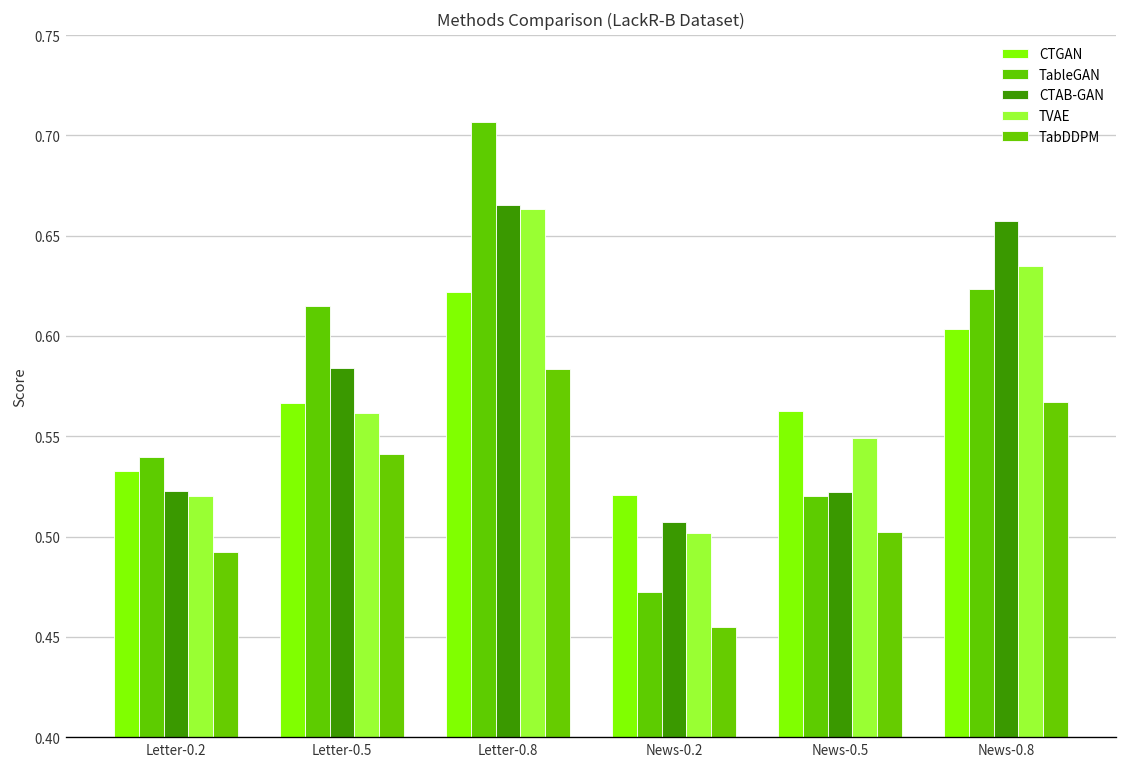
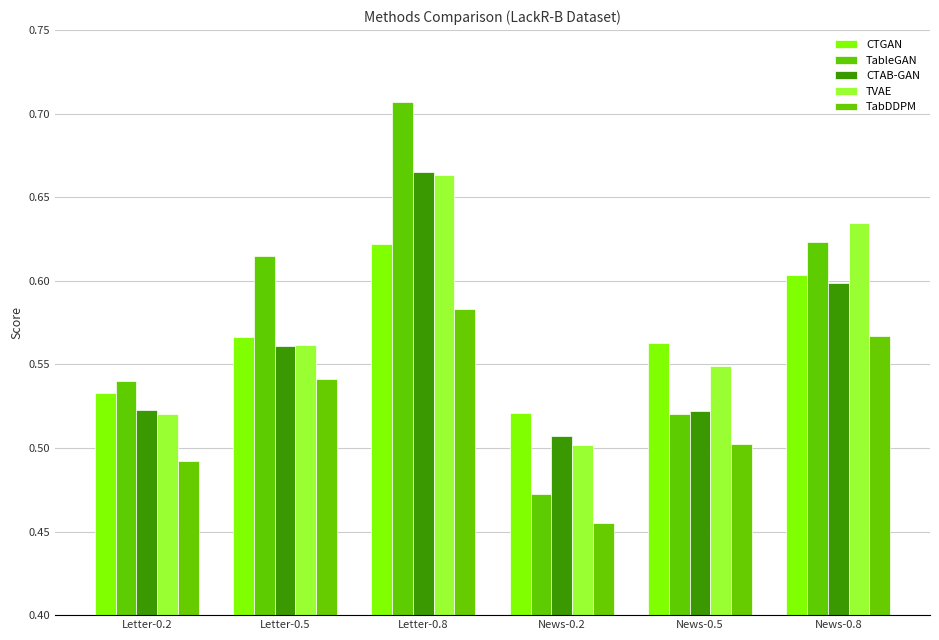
  {
    "CTAB-GAN": {
      "Letter-0.2": 0.523,
-     "Letter-0.5": 0.584,
+     "Letter-0.5": 0.561,
      "Letter-0.8": 0.665,
      "News-0.2": 0.507,
      "News-0.5": 0.522,
-     "News-0.8": 0.657
+     "News-0.8": 0.599
    }
  }
